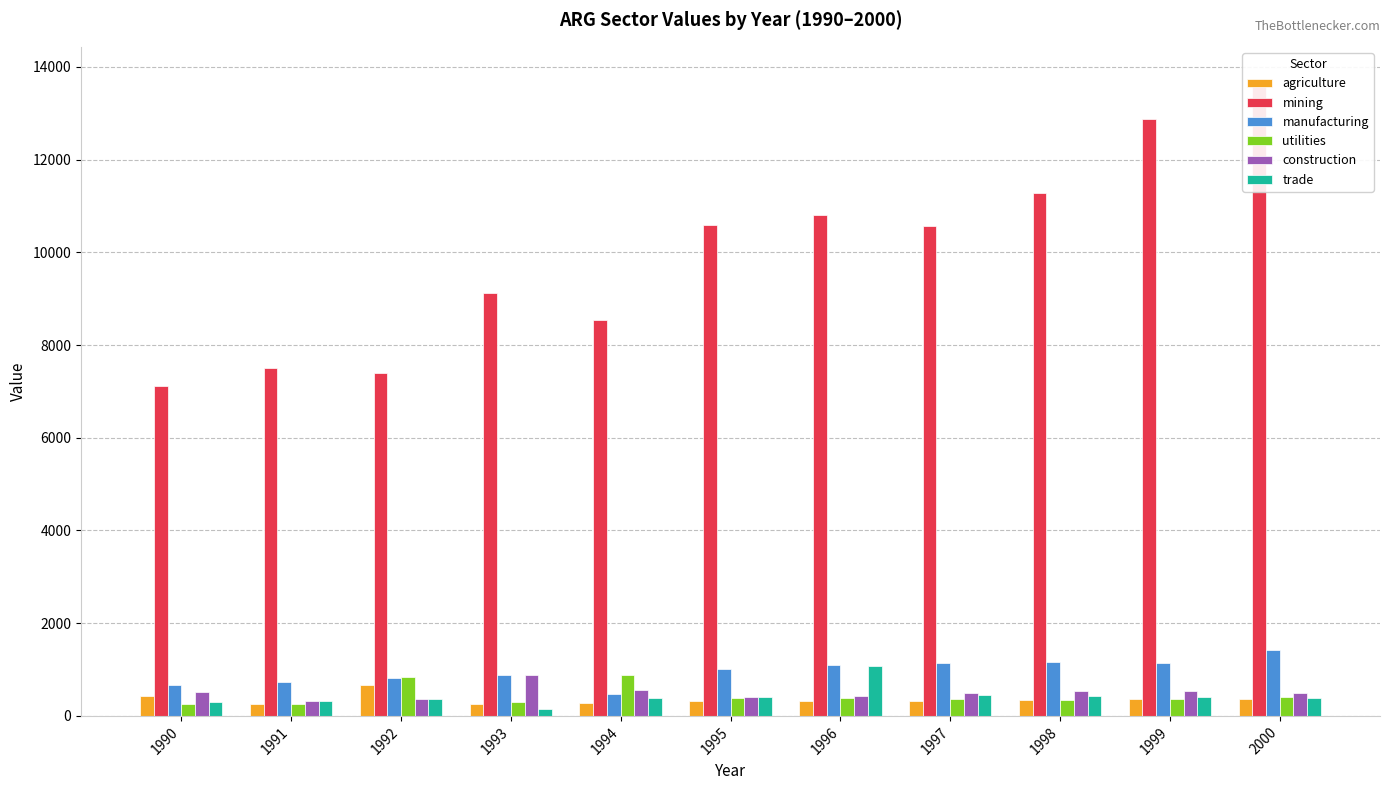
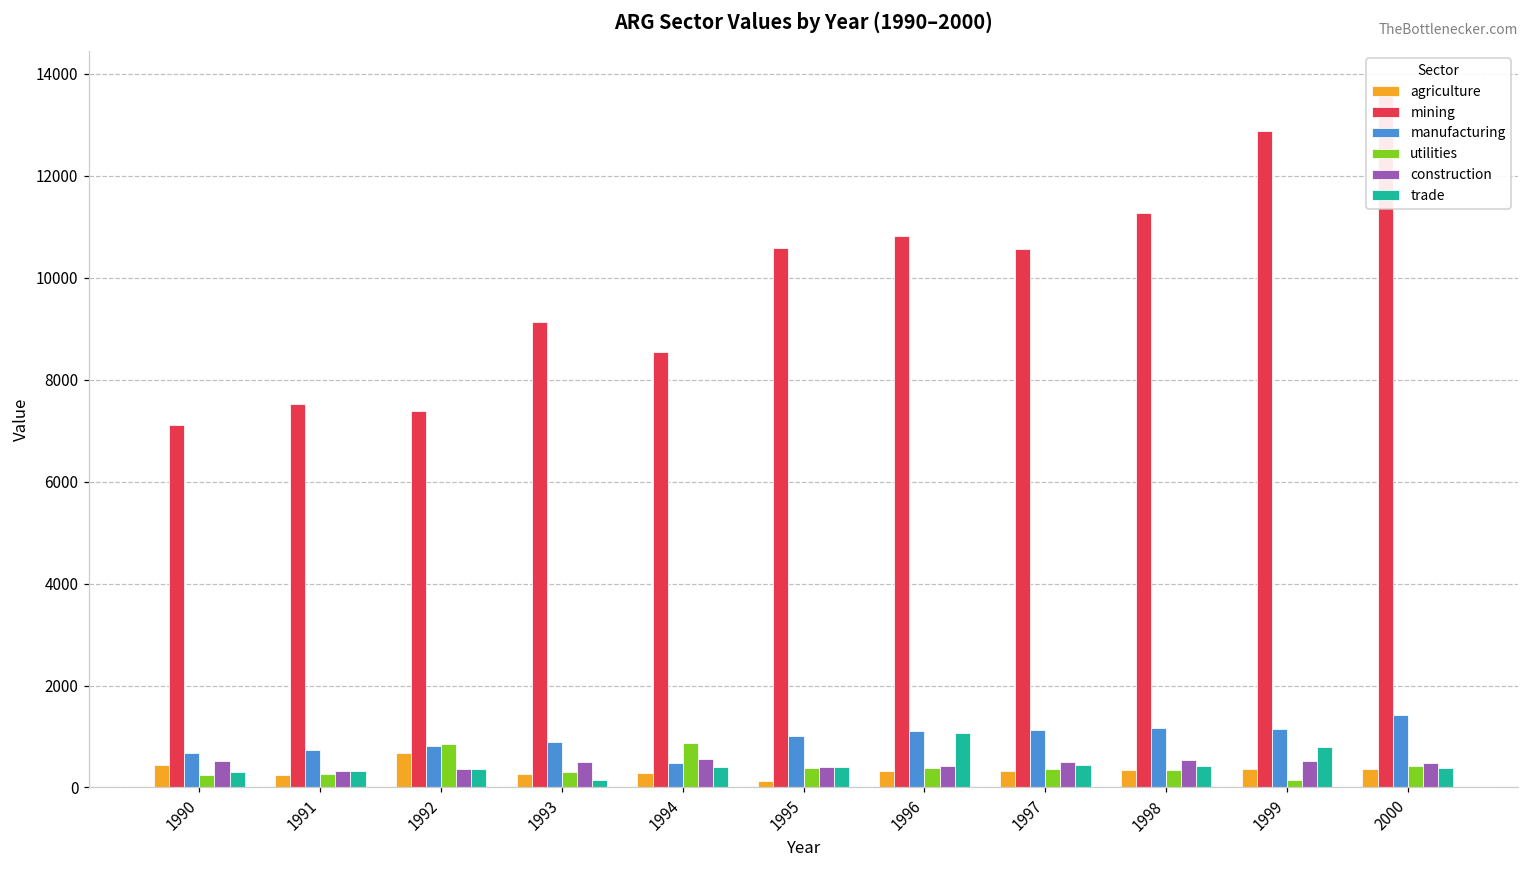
  {
    "agriculture": {
      "1990": 400,
      "1991": 300,
      "1992": 700,
      "1993": 300,
      "1994": 300,
-     "1995": 300,
+     "1995": 100,
      "1996": 300,
      "1997": 300,
      "1998": 300,
      "1999": 400,
      "2000": 400
    },
    "mining": {
      "1990": 7100,
      "1991": 7500,
      "1992": 7400,
      "1993": 9100,
      "1994": 8500,
      "1995": 10600,
      "1996": 10800,
      "1997": 10600,
      "1998": 11300,
      "1999": 12900
    },
    "manufacturing": {
      "1990": 700,
      "1991": 700,
      "1992": 800,
      "1993": 900,
      "1994": 500,
      "1995": 1000,
      "1996": 1100,
      "1997": 1100,
      "1998": 1200,
      "1999": 1100,
      "2000": 1400
    },
    "utilities": {
      "1990": 200,
      "1991": 300,
      "1992": 800,
      "1993": 300,
      "1994": 900,
      "1995": 400,
      "1996": 400,
      "1997": 400,
      "1998": 400,
-     "1999": 400,
+     "1999": 100,
      "2000": 400
    },
    "construction": {
      "1990": 500,
      "1991": 300,
      "1992": 400,
-     "1993": 900,
+     "1993": 500,
      "1994": 600,
      "1995": 400,
      "1996": 400,
      "1997": 500,
      "1998": 500,
      "1999": 500,
      "2000": 500
    },
    "trade": {
      "1990": 300,
      "1991": 300,
      "1992": 400,
      "1993": 100,
      "1994": 400,
      "1995": 400,
      "1996": 1100,
      "1997": 500,
      "1998": 400,
-     "1999": 400,
+     "1999": 800,
      "2000": 400
    }
  }
